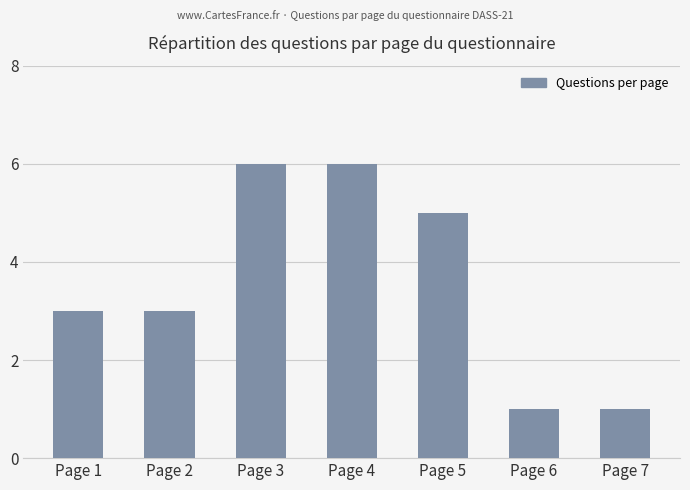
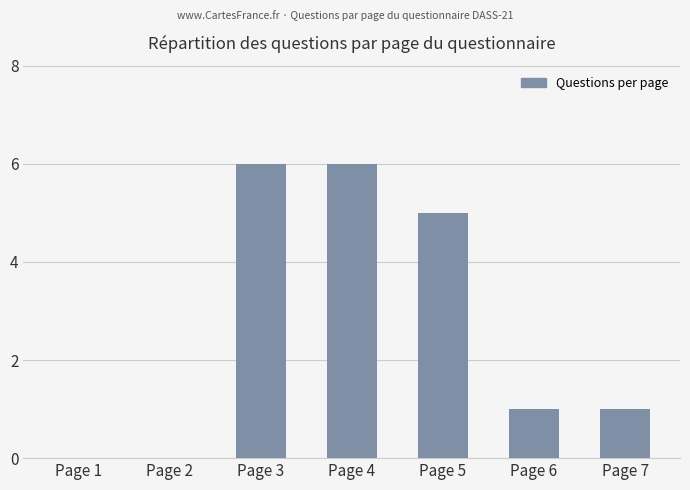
  {
-   "Page 1": 3,
-   "Page 2": 3,
+   "Page 1": 0,
+   "Page 2": 0,
    "Page 3": 6,
    "Page 4": 6,
    "Page 5": 5,
    "Page 6": 1,
    "Page 7": 1
  }
